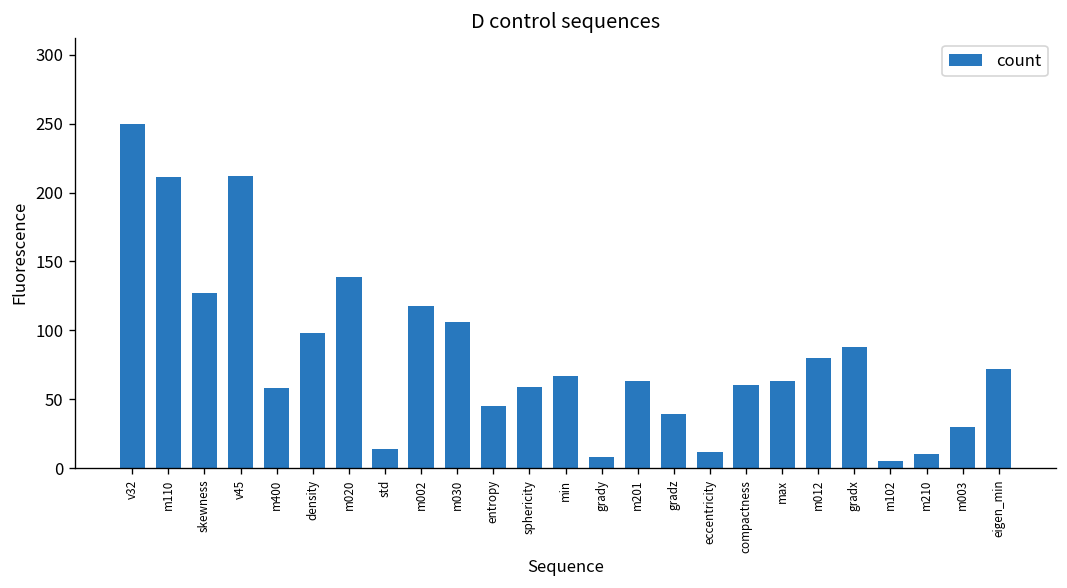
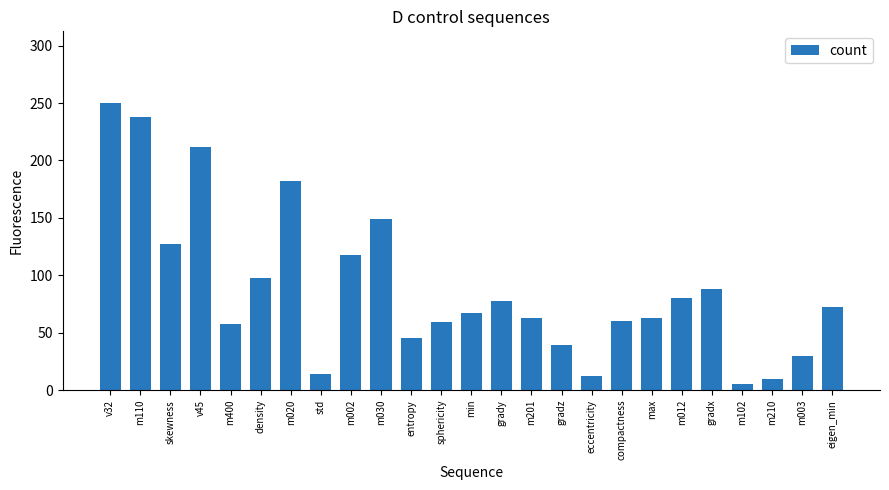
  {
    "v32": 250,
-   "m110": 211,
+   "m110": 238,
    "skewness": 127,
    "v45": 212,
    "m400": 58,
    "density": 98,
-   "m020": 139,
+   "m020": 182,
    "std": 14,
    "m002": 118,
-   "m030": 106,
+   "m030": 149,
    "entropy": 45,
    "sphericity": 59,
    "min": 67,
-   "grady": 8,
+   "grady": 78,
    "m201": 63,
    "gradz": 39,
    "eccentricity": 12,
    "compactness": 60,
    "max": 63,
    "m012": 80,
    "gradx": 88,
    "m102": 5,
    "m210": 10,
    "m003": 30,
    "eigen_min": 72
  }
